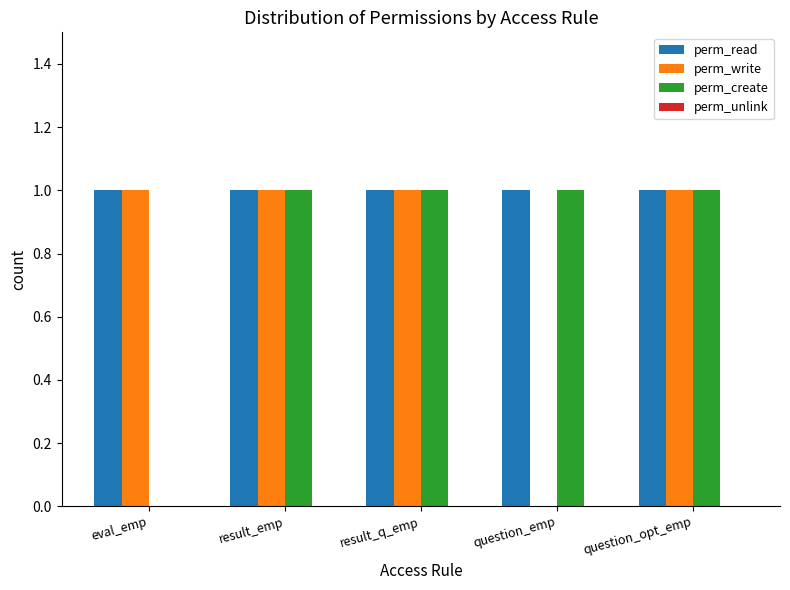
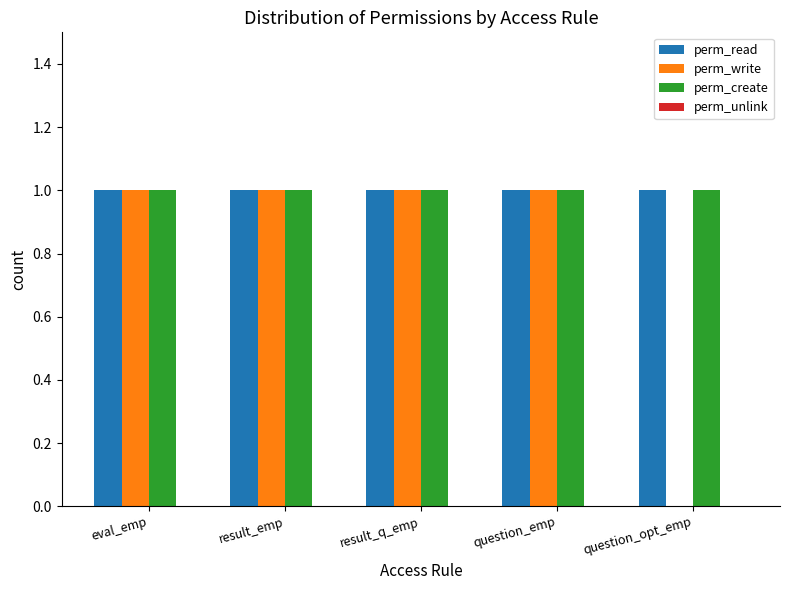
  {
    "perm_read": {
      "eval_emp": 1,
      "result_emp": 1,
      "result_q_emp": 1,
      "question_emp": 1,
      "question_opt_emp": 1
    },
    "perm_write": {
      "eval_emp": 1,
      "result_emp": 1,
      "result_q_emp": 1,
-     "question_emp": 0,
-     "question_opt_emp": 1
+     "question_emp": 1,
+     "question_opt_emp": 0
    },
    "perm_create": {
-     "eval_emp": 0,
+     "eval_emp": 1,
      "result_emp": 1,
      "result_q_emp": 1,
      "question_emp": 1,
      "question_opt_emp": 1
    },
    "perm_unlink": {
      "eval_emp": 0,
      "result_emp": 0,
      "result_q_emp": 0,
      "question_emp": 0,
      "question_opt_emp": 0
    }
  }
